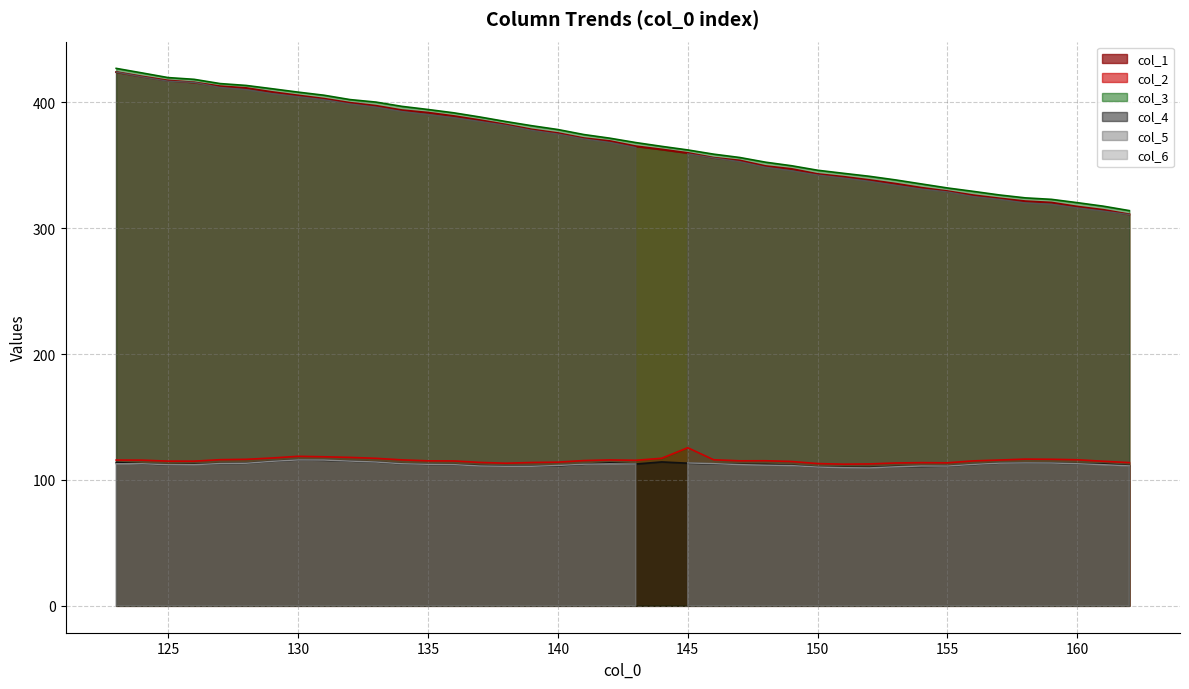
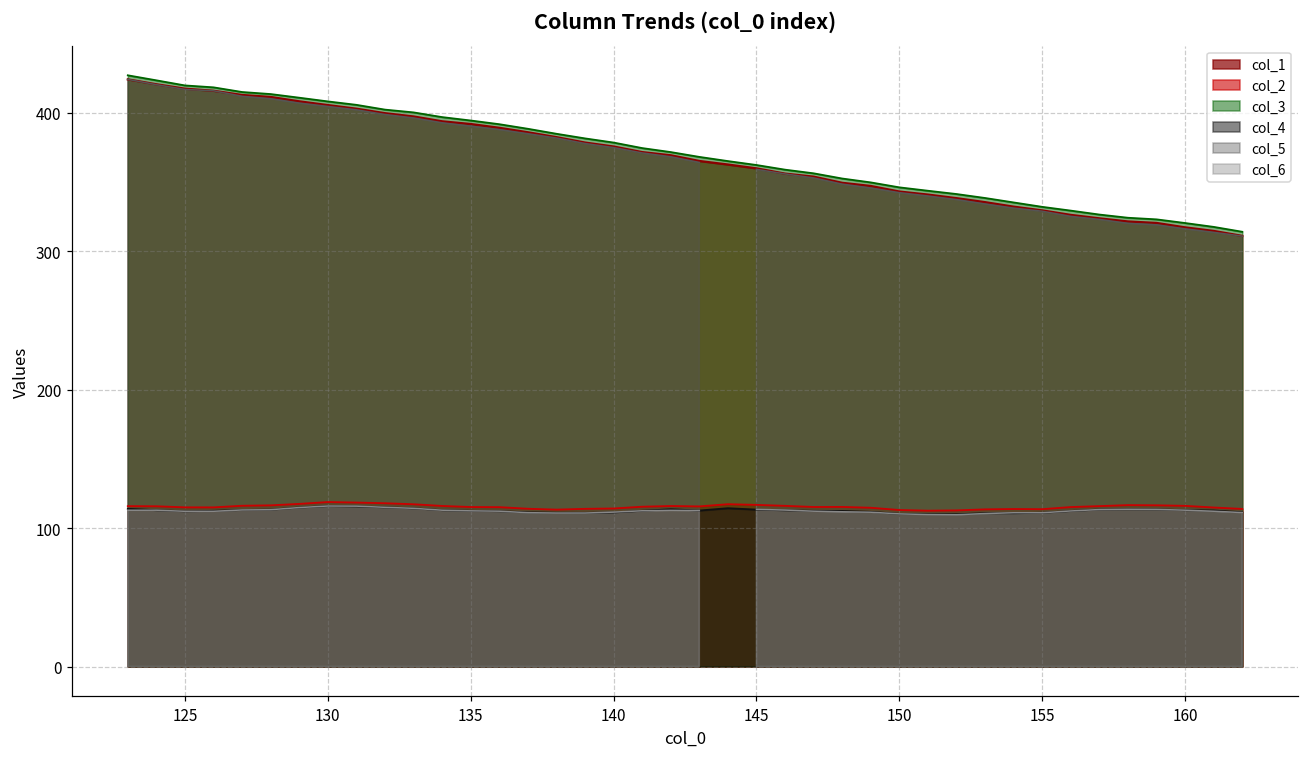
  {
    "col_2": {
      "125": 115,
      "130": 119,
      "135": 115,
      "140": 114,
-     "145": 126,
+     "145": 117,
      "150": 113,
      "155": 114,
      "160": 116
    },
    "col_3": {
      "125": 420,
      "130": 408,
      "135": 394,
      "140": 378,
      "145": 362,
      "150": 346,
      "155": 332,
      "160": 320
    }
  }
